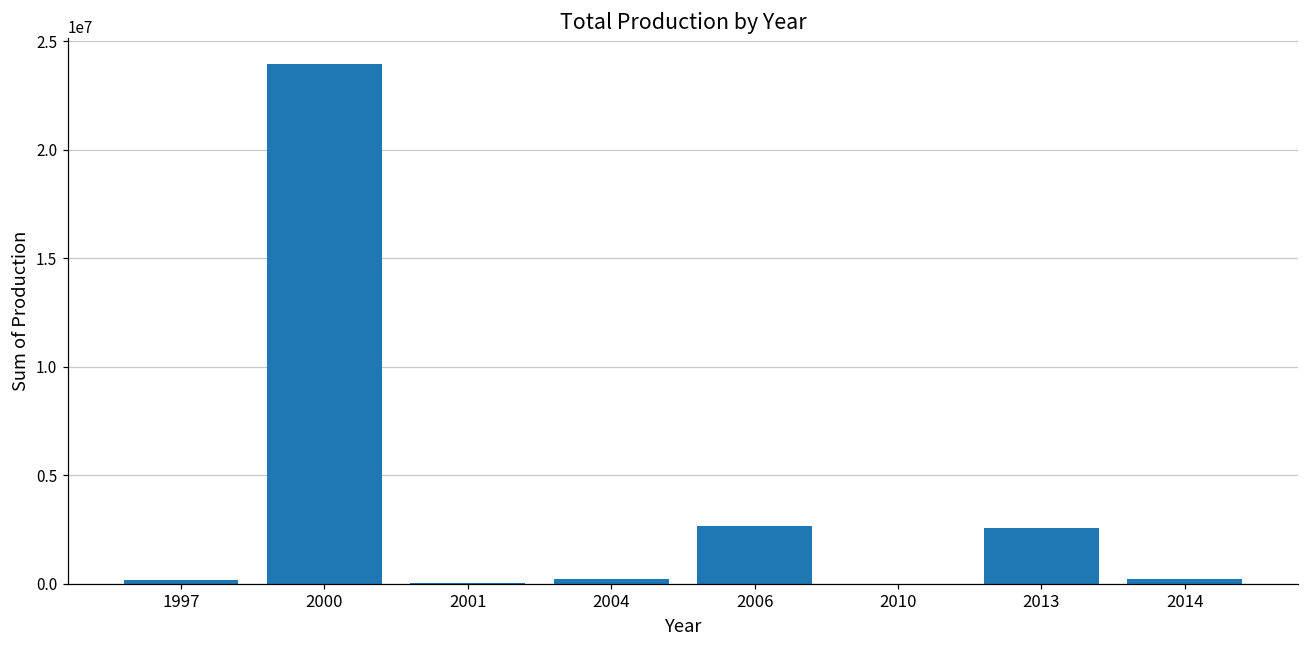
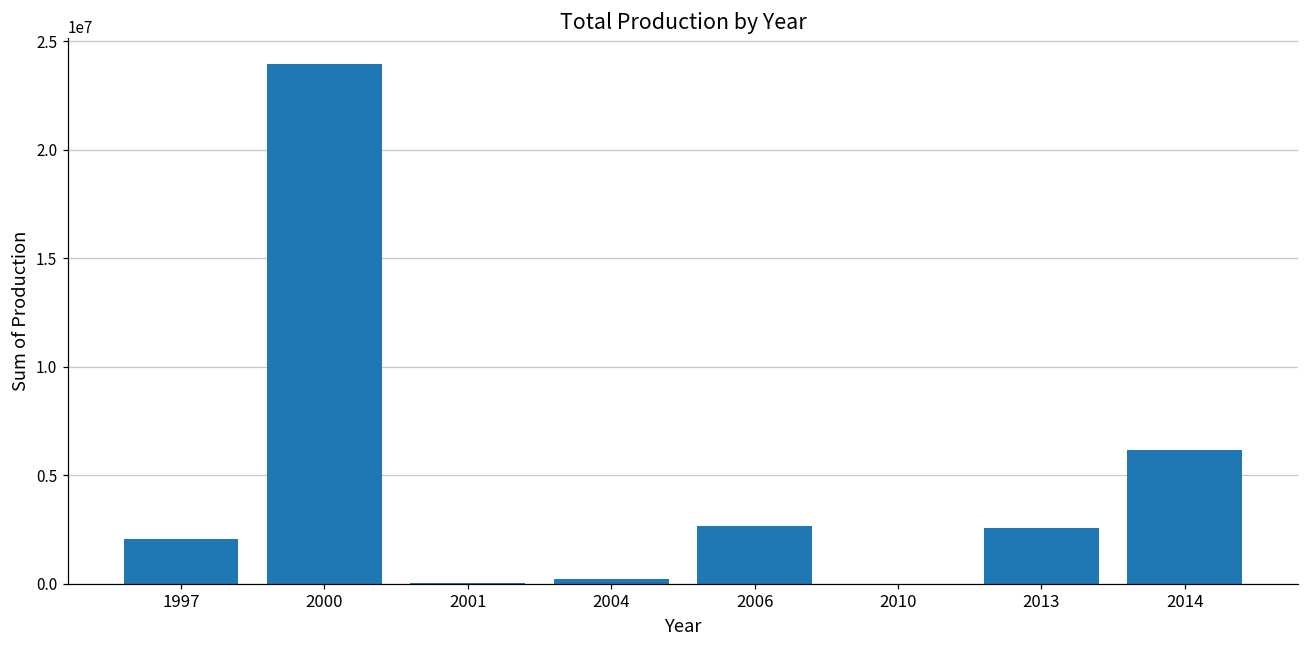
  {
-   "1997": 200000,
+   "1997": 2000000,
    "2000": 24000000,
    "2004": 200000,
    "2006": 2700000,
    "2013": 2500000,
-   "2014": 200000
+   "2014": 6200000
  }
